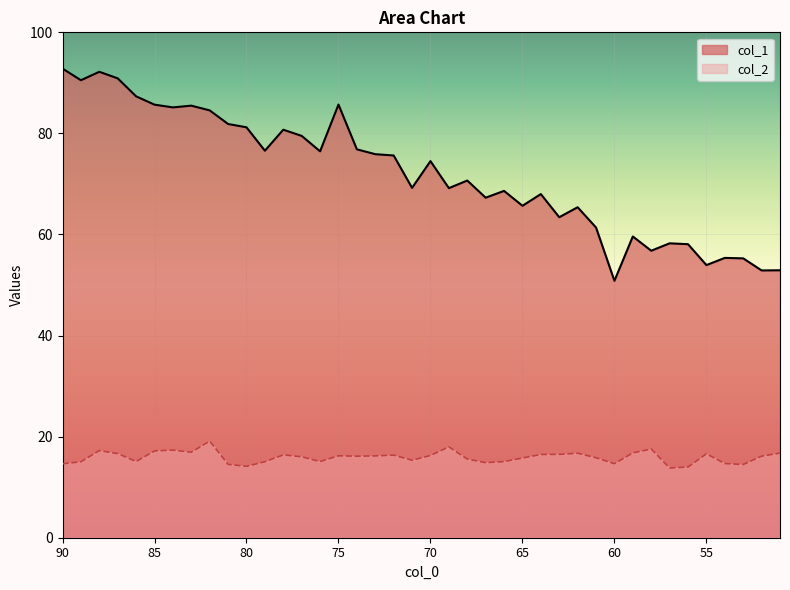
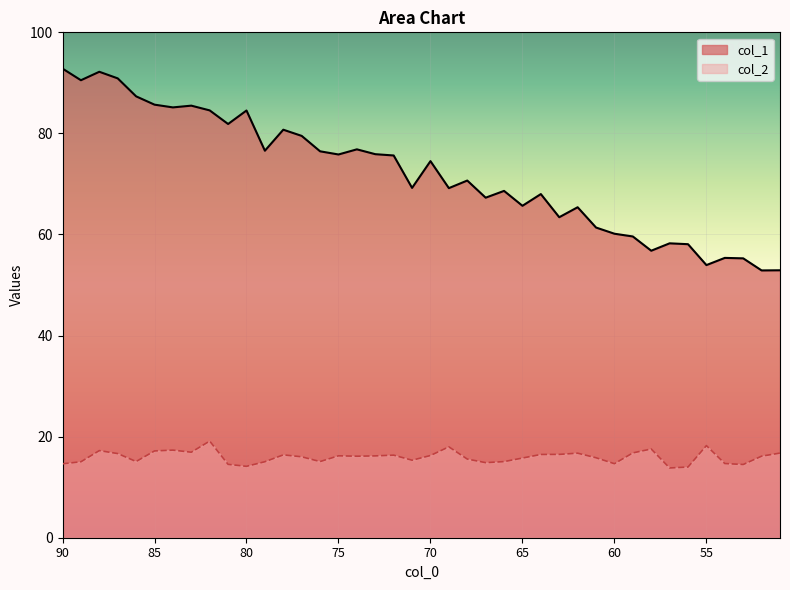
  {
    "col_1": {
      "90": 93,
      "85": 86,
-     "80": 81,
-     "75": 86,
+     "80": 85,
+     "75": 76,
      "70": 75,
      "65": 66,
-     "60": 51,
+     "60": 60,
      "55": 54
    },
    "col_2": {
      "90": 15,
      "85": 17,
      "80": 14,
      "75": 16,
      "70": 16,
      "65": 16,
      "60": 15,
-     "55": 17
+     "55": 18
    }
  }
